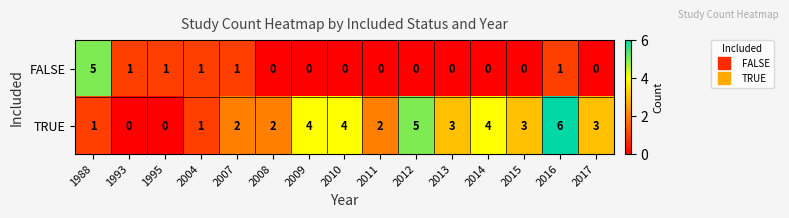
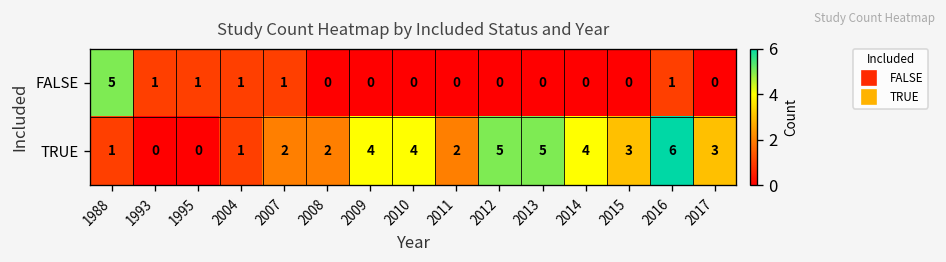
  {
    "FALSE": {
      "1988": 5,
      "1993": 1,
      "1995": 1,
      "2004": 1,
      "2007": 1,
      "2008": 0,
      "2009": 0,
      "2010": 0,
      "2011": 0,
      "2012": 0,
      "2013": 0,
      "2014": 0,
      "2015": 0,
      "2016": 1,
      "2017": 0
    },
    "TRUE": {
      "1988": 1,
      "1993": 0,
      "1995": 0,
      "2004": 1,
      "2007": 2,
      "2008": 2,
      "2009": 4,
      "2010": 4,
      "2011": 2,
      "2012": 5,
-     "2013": 3,
+     "2013": 5,
      "2014": 4,
      "2015": 3,
      "2016": 6,
      "2017": 3
    }
  }
